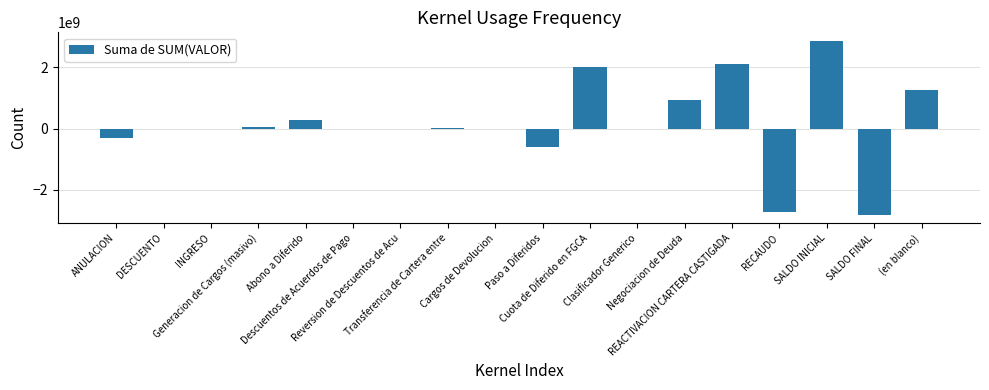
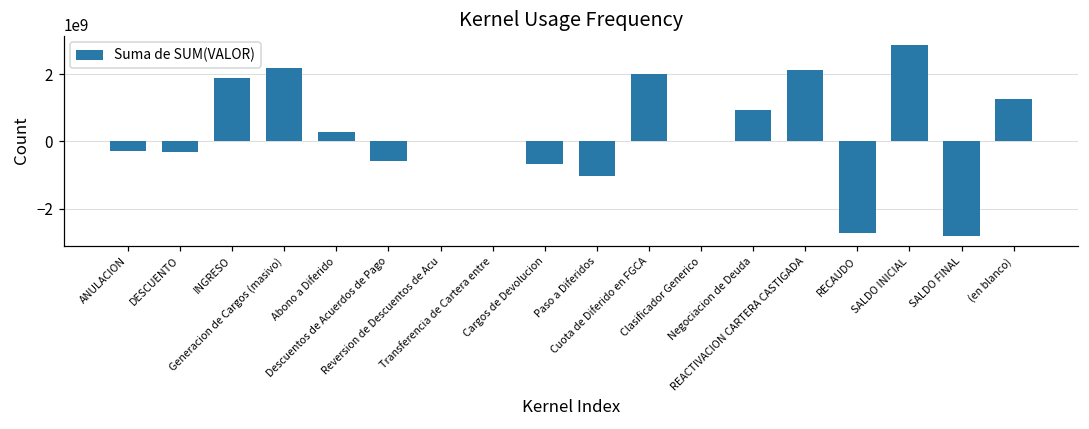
  {
    "ANULACION": -300000000,
-   "DESCUENTO": 0,
-   "INGRESO": 0,
-   "Generacion de Cargos (masivo)": 100000000,
+   "DESCUENTO": -300000000,
+   "INGRESO": 1900000000,
+   "Generacion de Cargos (masivo)": 2200000000,
    "Abono a Diferido": 300000000,
-   "Descuentos de Acuerdos de Pago": 0,
-   "Cargos de Devolucion": 0,
-   "Paso a Diferidos": -600000000,
+   "Descuentos de Acuerdos de Pago": -600000000,
+   "Cargos de Devolucion": -700000000,
+   "Paso a Diferidos": -1000000000,
    "Cuota de Diferido en FGCA": 2000000000,
    "Negociacion de Deuda": 900000000,
    "REACTIVACION CARTERA CASTIGADA": 2100000000,
    "RECAUDO": -2700000000,
    "SALDO INICIAL": 2900000000,
    "SALDO FINAL": -2800000000,
    "(en blanco)": 1300000000
  }
